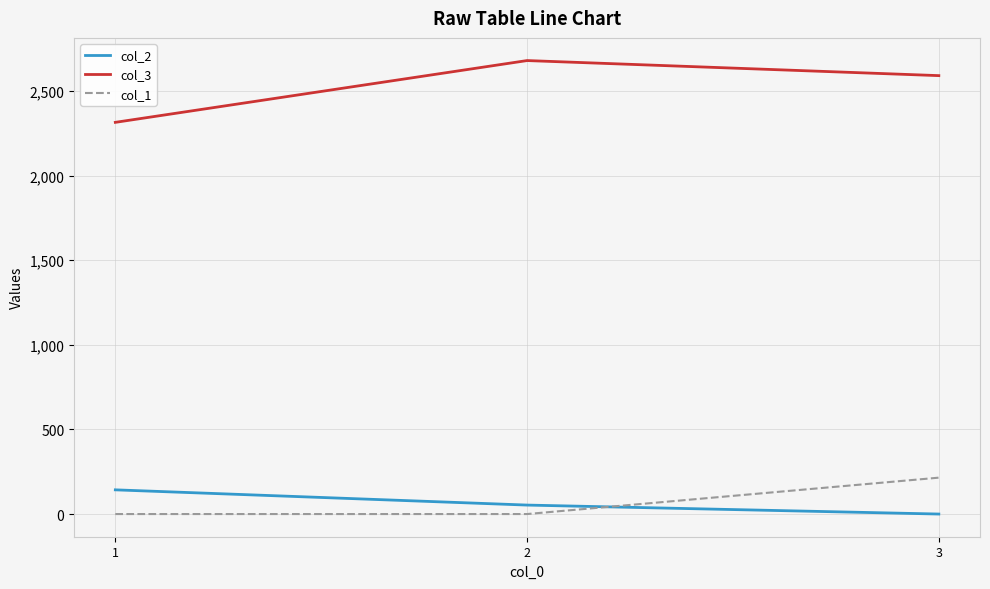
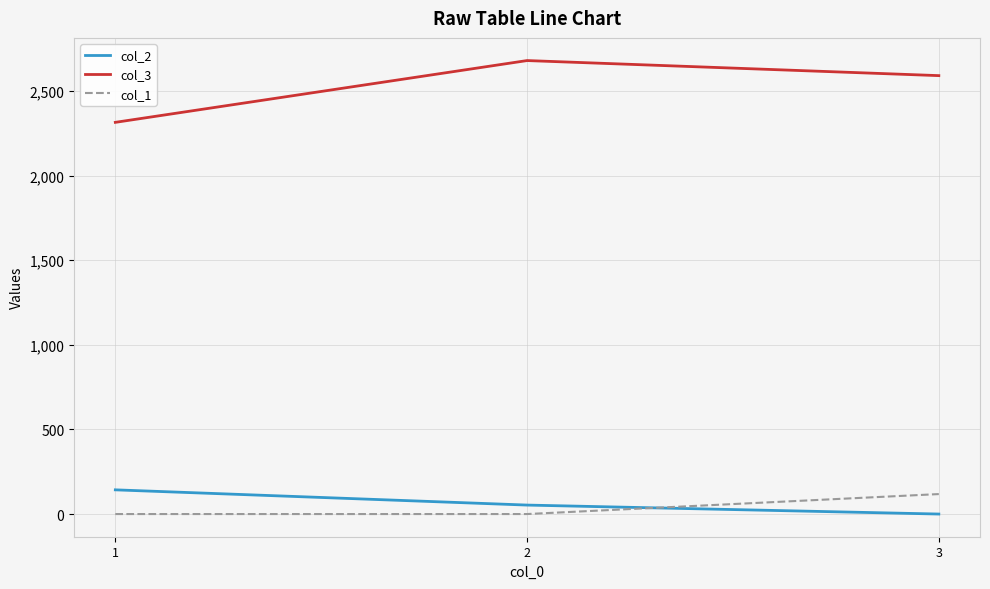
  {
    "col_2": {
      "1": "140",
      "2": "50",
      "3": "0"
    },
    "col_3": {
      "1": "2,310",
      "2": "2,680",
      "3": "2,590"
    },
    "col_1": {
      "1": "0",
      "2": "0",
-     "3": "220"
+     "3": "120"
    }
  }
